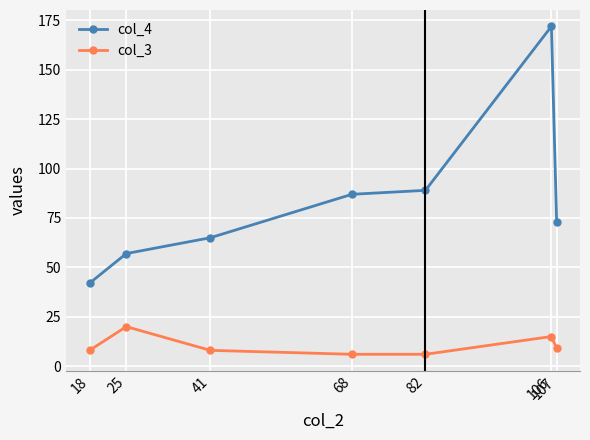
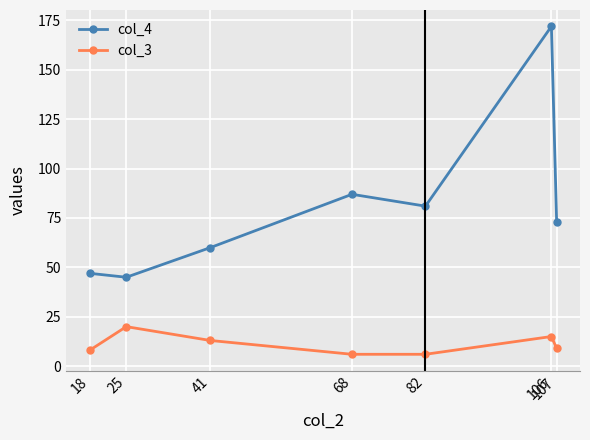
  {
    "col_4": {
-     "18": 42,
-     "25": 57,
-     "41": 65,
+     "18": 47,
+     "25": 45,
+     "41": 60,
      "68": 87,
-     "82": 89,
+     "82": 81,
      "106": 172,
      "107": 73
    },
    "col_3": {
      "18": 8,
      "25": 20,
-     "41": 8,
+     "41": 13,
      "68": 6,
      "82": 6,
      "106": 15,
      "107": 9
    }
  }
